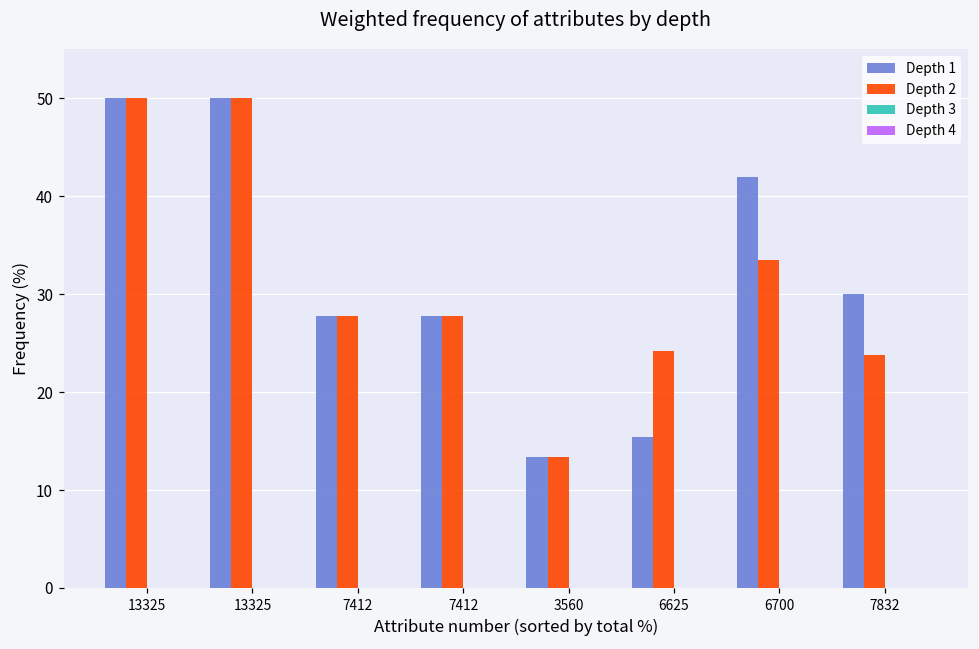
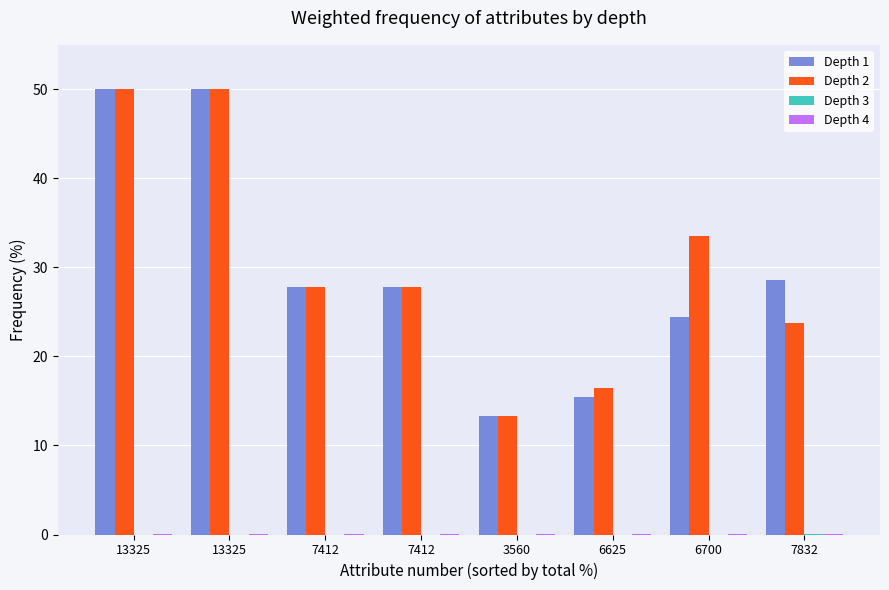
  {
    "Depth 1": {
      "3560": 13,
      "6625": 15,
-     "6700": 42,
-     "7832": 30
+     "6700": 24,
+     "7832": 29
    },
    "Depth 2": {
      "3560": 13,
-     "6625": 24,
+     "6625": 17,
      "6700": 34,
      "7832": 24
    },
    "Depth 3": {
      "6625": 0,
      "6700": 0
    }
  }
